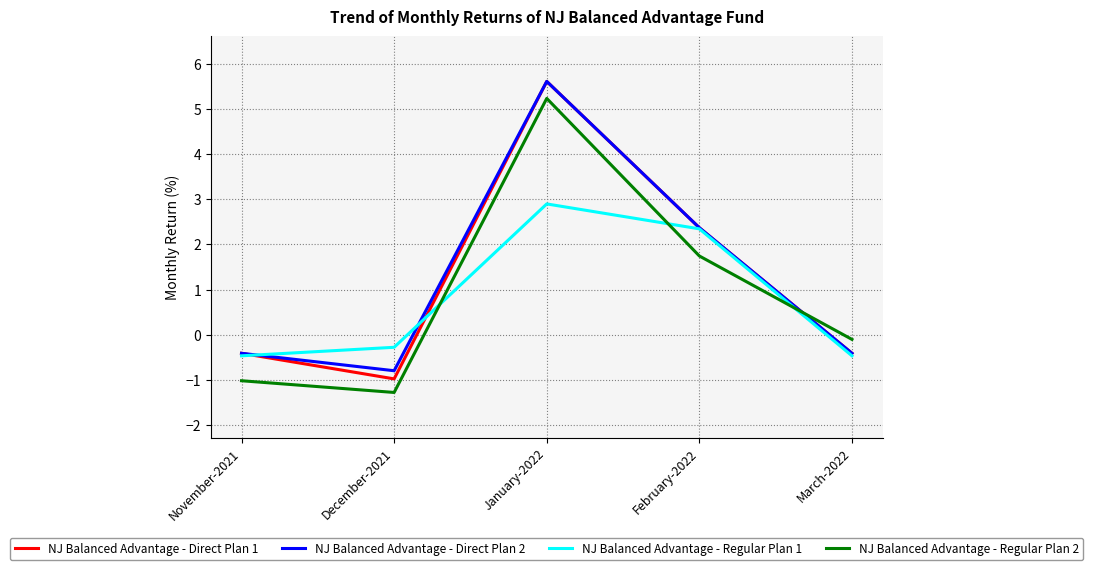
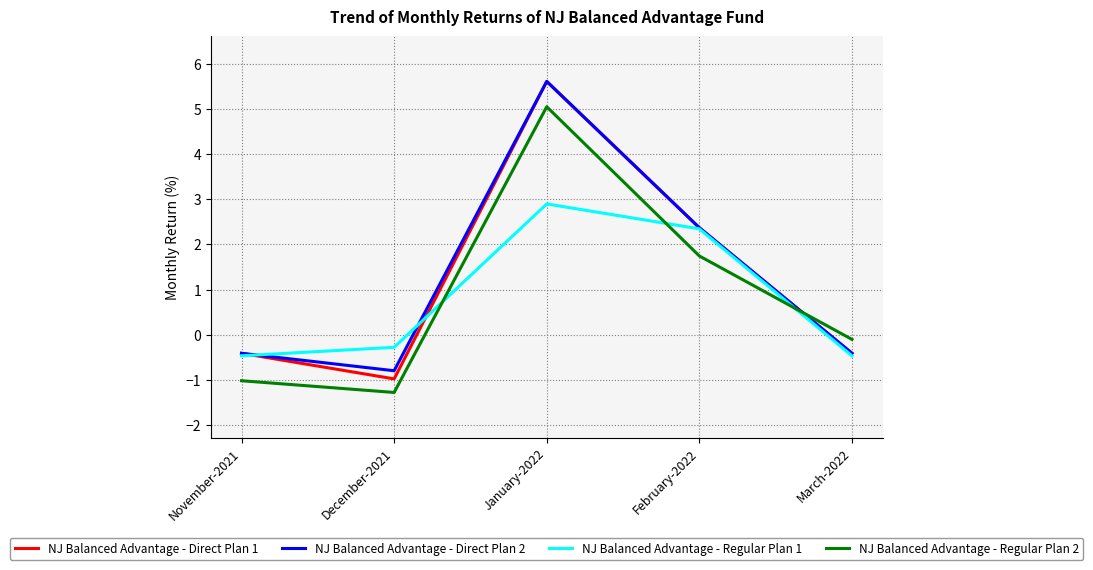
  {
    "NJ Balanced Advantage - Direct Plan 1": {
      "December-2021": -1.0
    },
    "NJ Balanced Advantage - Direct Plan 2": {
      "December-2021": -0.8
    },
    "NJ Balanced Advantage - Regular Plan 1": {
      "December-2021": -0.3,
      "January-2022": 2.9
    },
    "NJ Balanced Advantage - Regular Plan 2": {
      "November-2021": -1.0,
      "December-2021": -1.3,
-     "January-2022": 5.2,
+     "January-2022": 5.1,
      "February-2022": 1.7,
      "March-2022": -0.1
    }
  }
